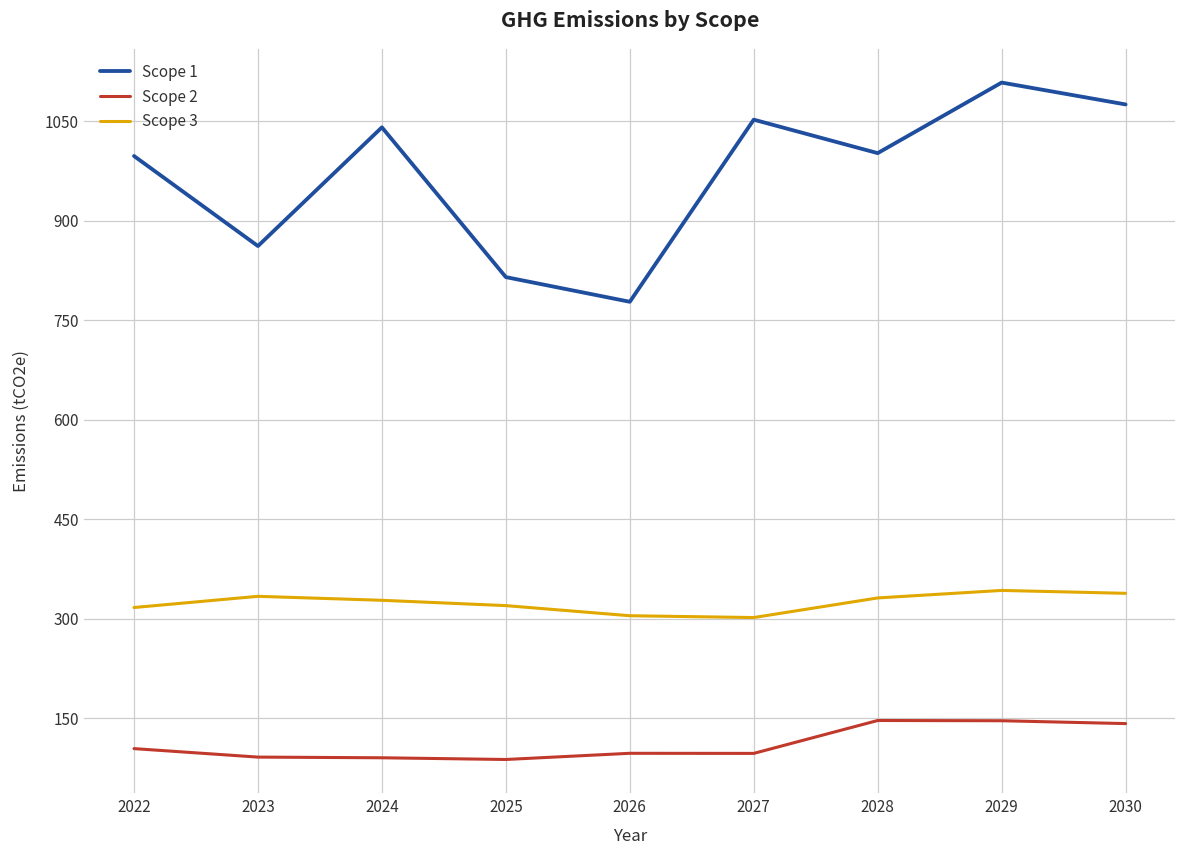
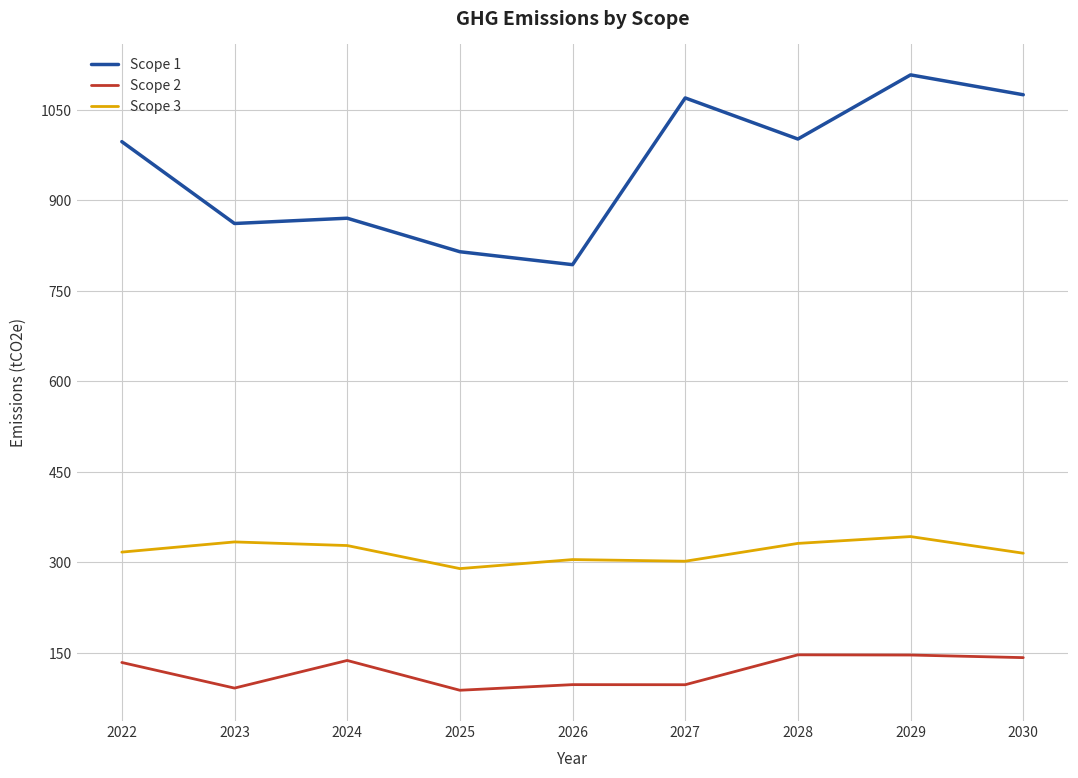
  {
    "Scope 1": {
      "2022": 1000,
      "2023": 860,
-     "2024": 1040,
+     "2024": 870,
      "2025": 810,
-     "2026": 780,
-     "2027": 1050,
+     "2026": 790,
+     "2027": 1070,
      "2028": 1000,
      "2029": 1110,
      "2030": 1070
    },
    "Scope 2": {
-     "2022": 100,
+     "2022": 130,
      "2023": 90,
-     "2024": 90,
+     "2024": 140,
      "2025": 90,
      "2026": 100,
      "2027": 100,
      "2028": 150,
      "2029": 150,
      "2030": 140
    },
    "Scope 3": {
      "2022": 320,
      "2023": 330,
      "2024": 330,
-     "2025": 320,
+     "2025": 290,
      "2026": 300,
      "2027": 300,
      "2028": 330,
      "2029": 340,
-     "2030": 340
+     "2030": 320
    }
  }
